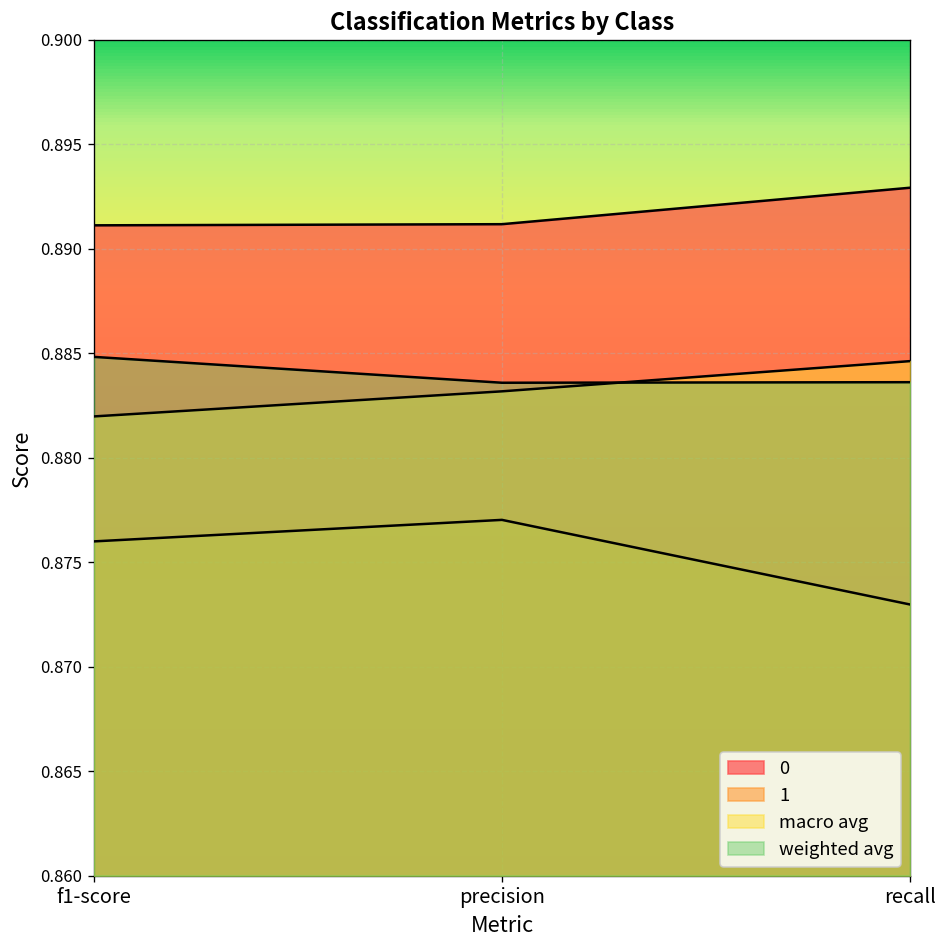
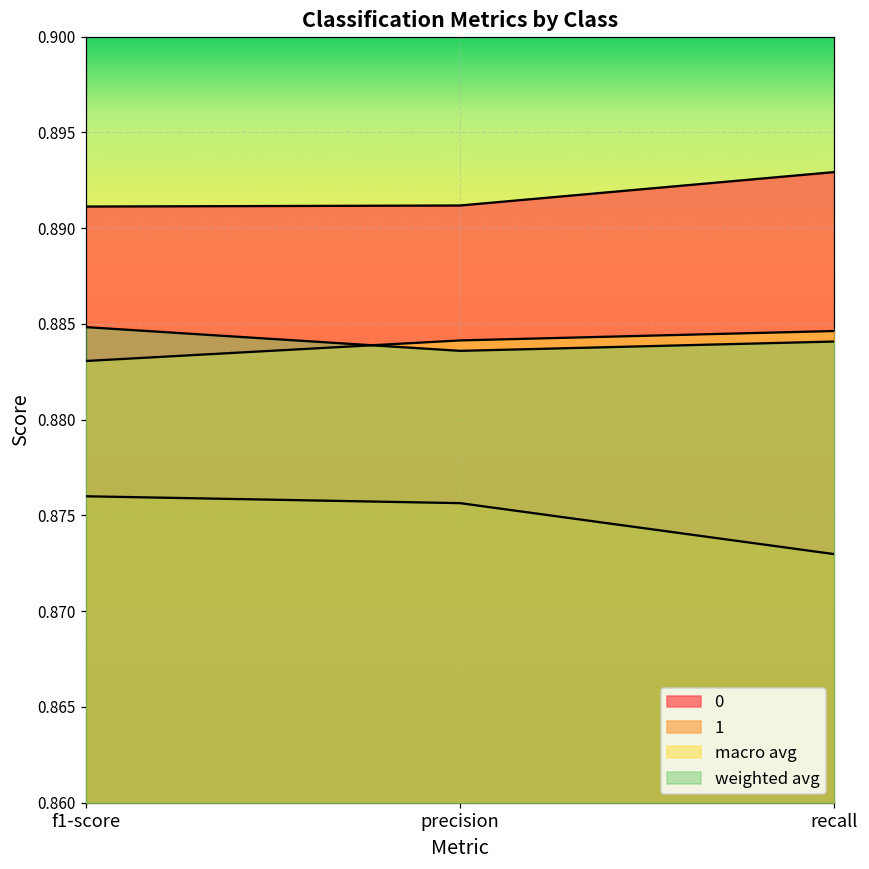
  {
    "0": {
      "f1-score": 0.8911,
      "precision": 0.8912,
      "recall": 0.8929
    },
    "1": {
      "f1-score": 0.8760,
-     "precision": 0.8770,
+     "precision": 0.8756,
      "recall": 0.8730
    },
    "macro avg": {
-     "f1-score": 0.8820,
-     "precision": 0.8832,
+     "f1-score": 0.8831,
+     "precision": 0.8841,
      "recall": 0.8846
    },
    "weighted avg": {
      "f1-score": 0.8848,
      "precision": 0.8836,
-     "recall": 0.8836
+     "recall": 0.8841
    }
  }
